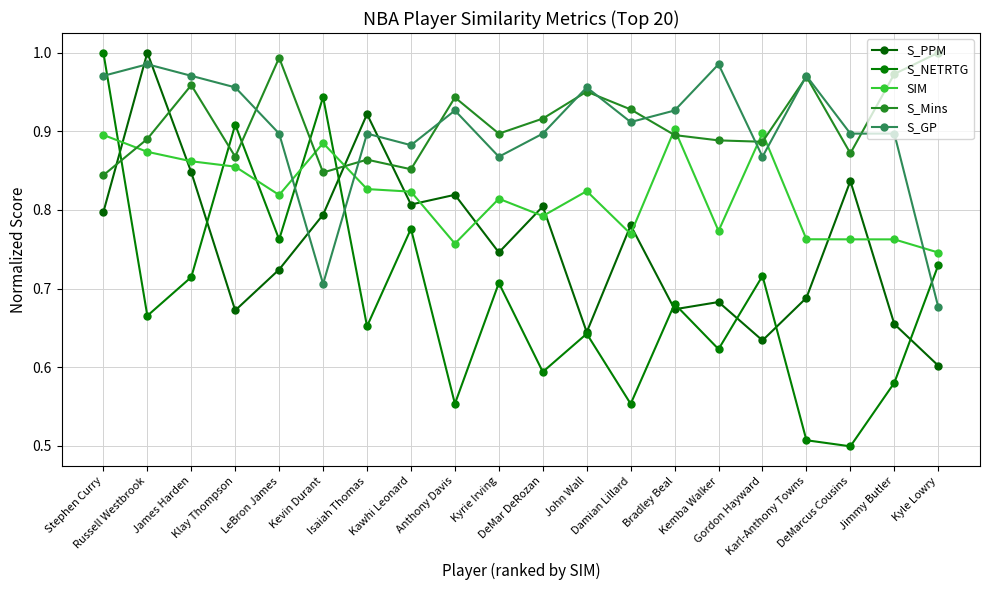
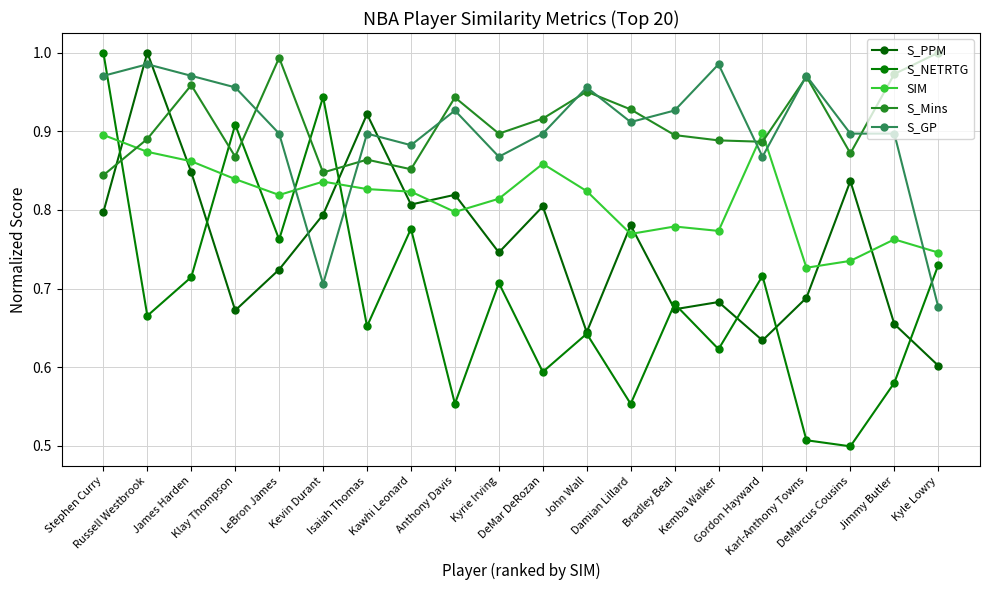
  {
    "SIM": {
      "Stephen Curry": 0.90,
      "Russell Westbrook": 0.87,
      "James Harden": 0.86,
-     "Klay Thompson": 0.86,
+     "Klay Thompson": 0.84,
      "LeBron James": 0.82,
-     "Kevin Durant": 0.89,
+     "Kevin Durant": 0.84,
      "Isaiah Thomas": 0.83,
      "Kawhi Leonard": 0.82,
-     "Anthony Davis": 0.76,
+     "Anthony Davis": 0.80,
      "Kyrie Irving": 0.81,
-     "DeMar DeRozan": 0.79,
+     "DeMar DeRozan": 0.86,
      "John Wall": 0.82,
      "Damian Lillard": 0.77,
-     "Bradley Beal": 0.90,
+     "Bradley Beal": 0.78,
      "Kemba Walker": 0.77,
      "Gordon Hayward": 0.90,
-     "Karl-Anthony Towns": 0.76,
-     "DeMarcus Cousins": 0.76,
+     "Karl-Anthony Towns": 0.73,
+     "DeMarcus Cousins": 0.74,
      "Jimmy Butler": 0.76,
      "Kyle Lowry": 0.75
    }
  }
